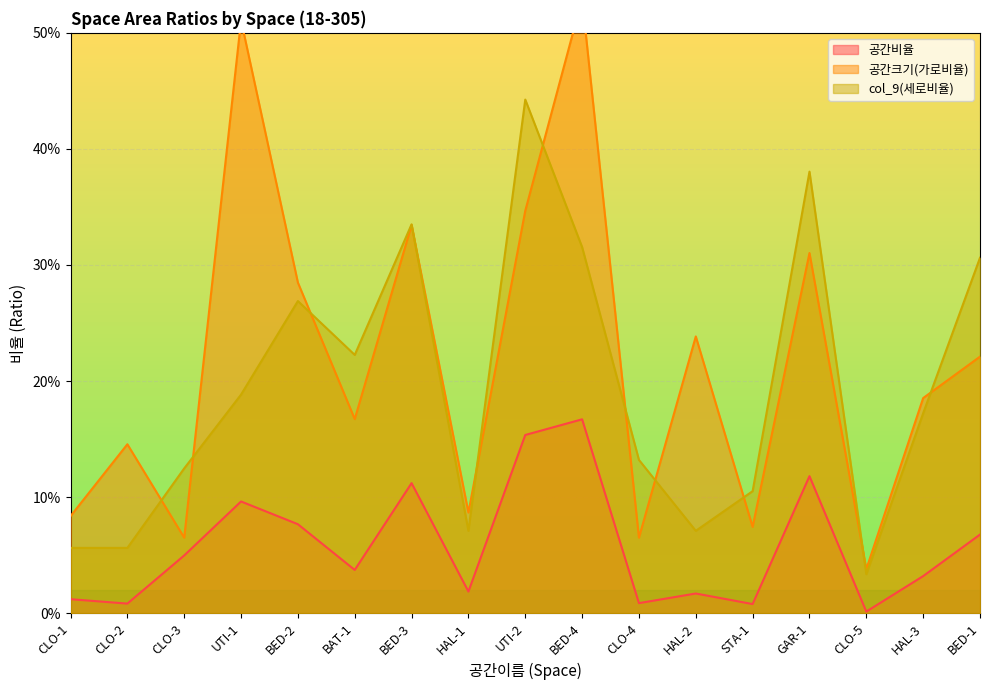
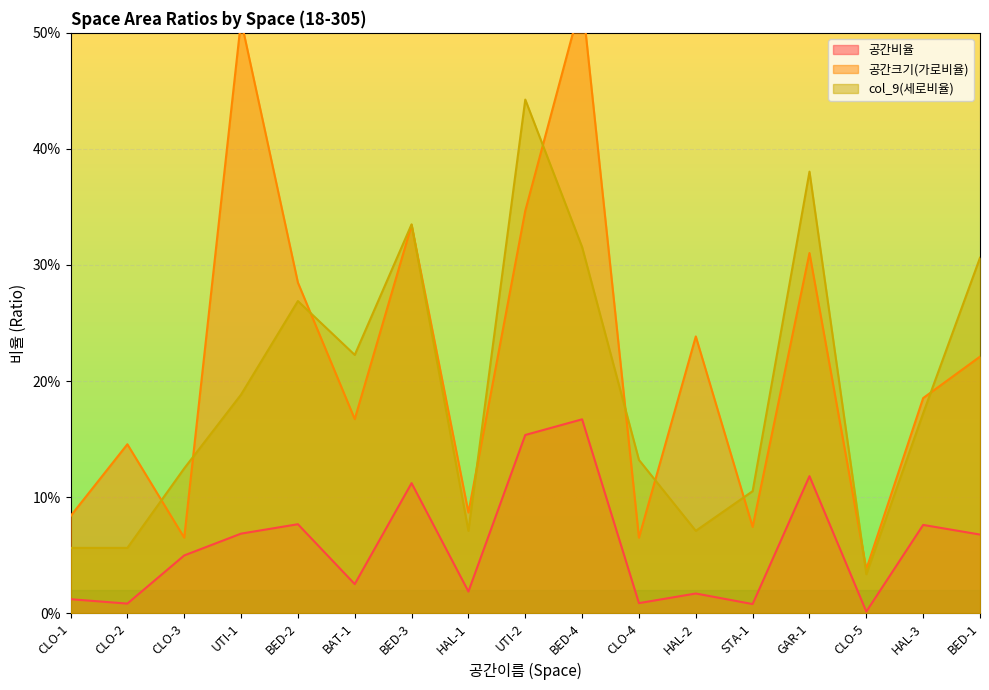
  {
    "공간비율": {
      "CLO-3": "5.0%",
-     "UTI-1": "9.6%",
+     "UTI-1": "6.9%",
      "BED-2": "7.7%",
-     "BAT-1": "3.7%",
+     "BAT-1": "2.5%",
      "BED-3": "11.2%",
      "UTI-2": "15.4%",
      "BED-4": "16.7%",
      "GAR-1": "11.8%",
-     "HAL-3": "3.2%",
+     "HAL-3": "7.6%",
      "BED-1": "6.8%"
    }
  }
